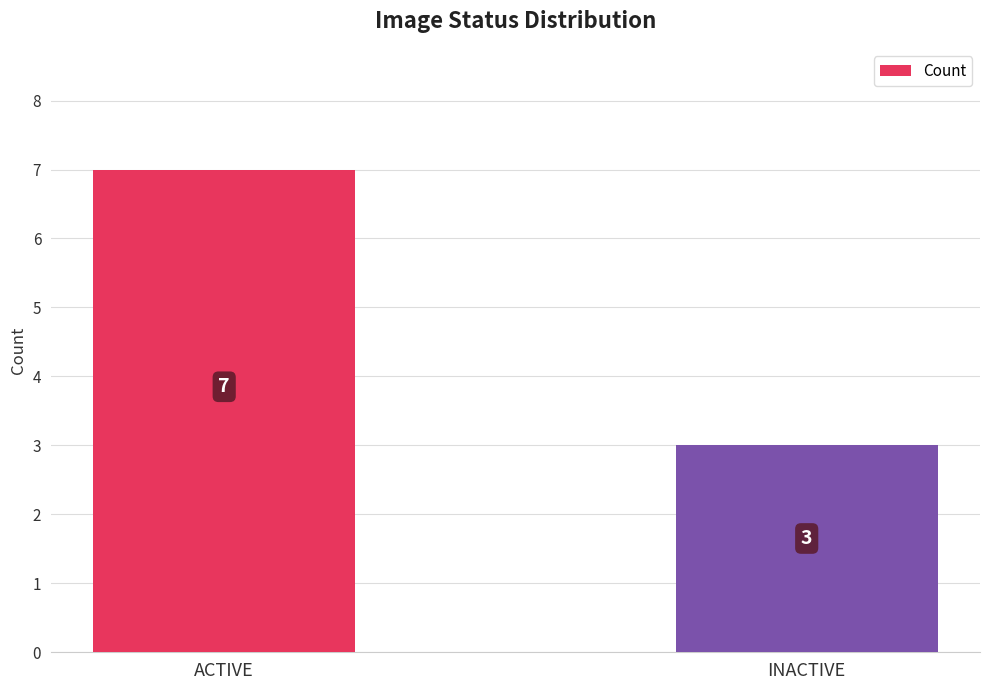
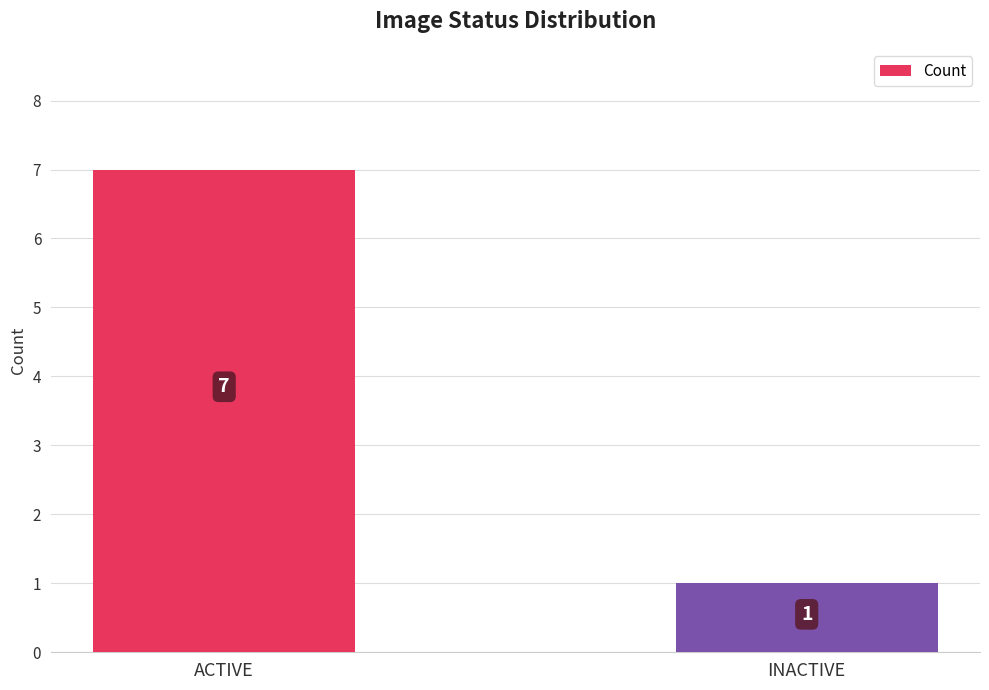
  {
-   "INACTIVE": 3
+   "INACTIVE": 1
  }
